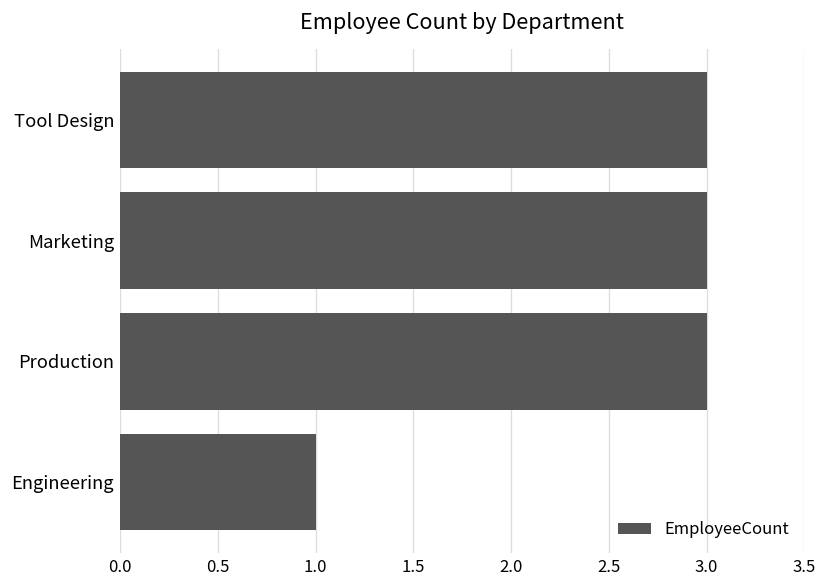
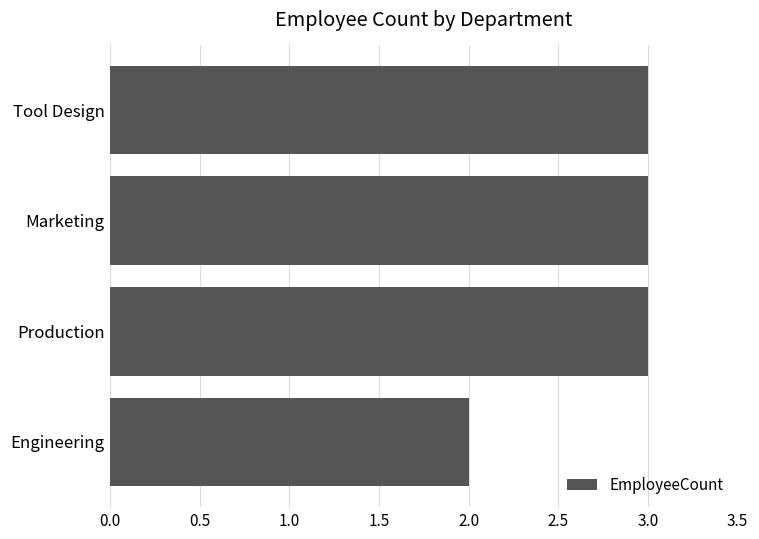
  {
    "Tool Design": 3,
    "Marketing": 3,
    "Production": 3,
-   "Engineering": 1
+   "Engineering": 2
  }
